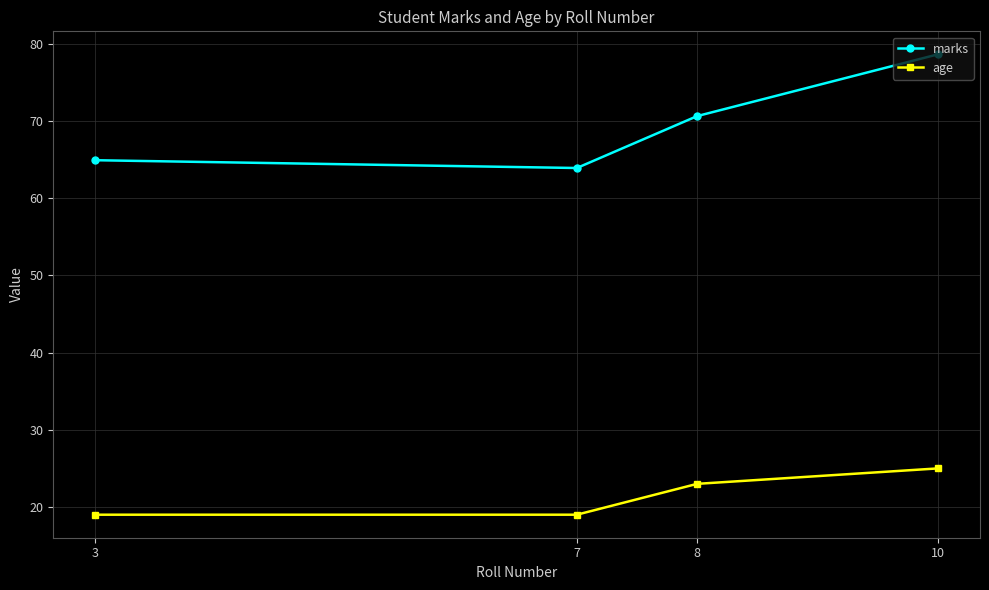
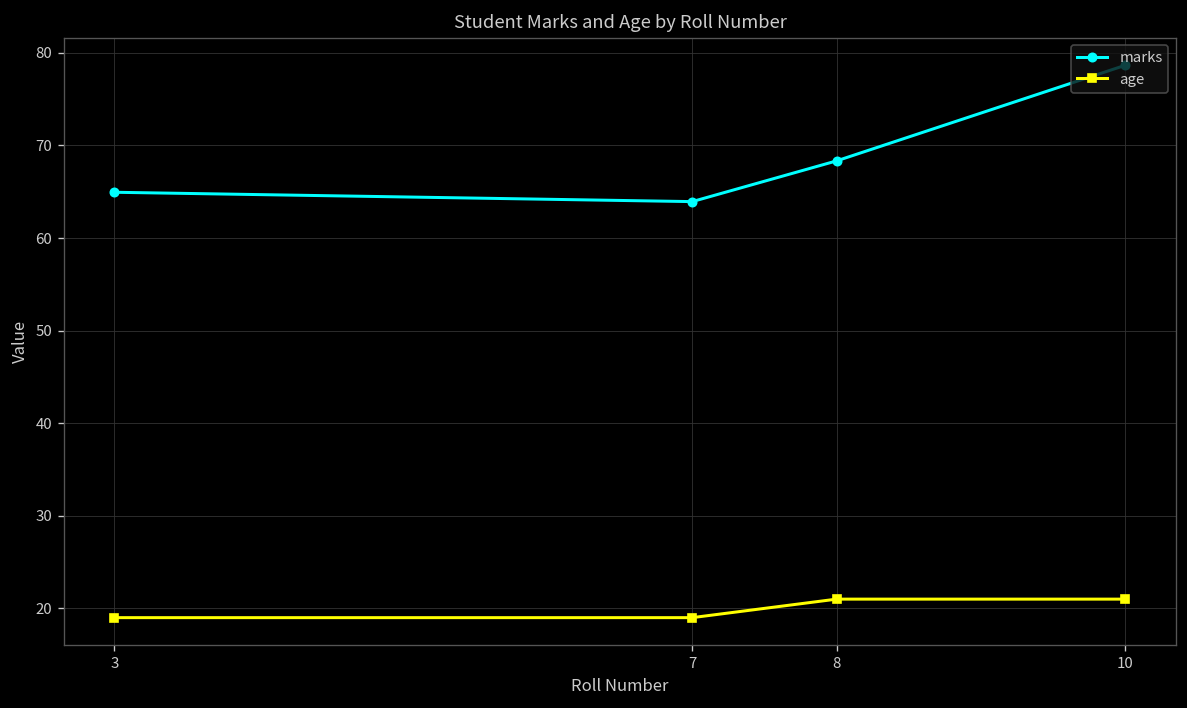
  {
    "marks": {
      "3": 65,
      "7": 64,
-     "8": 71
+     "8": 68
    },
    "age": {
      "3": 19,
      "7": 19,
-     "8": 23,
-     "10": 25
+     "8": 21,
+     "10": 21
    }
  }
